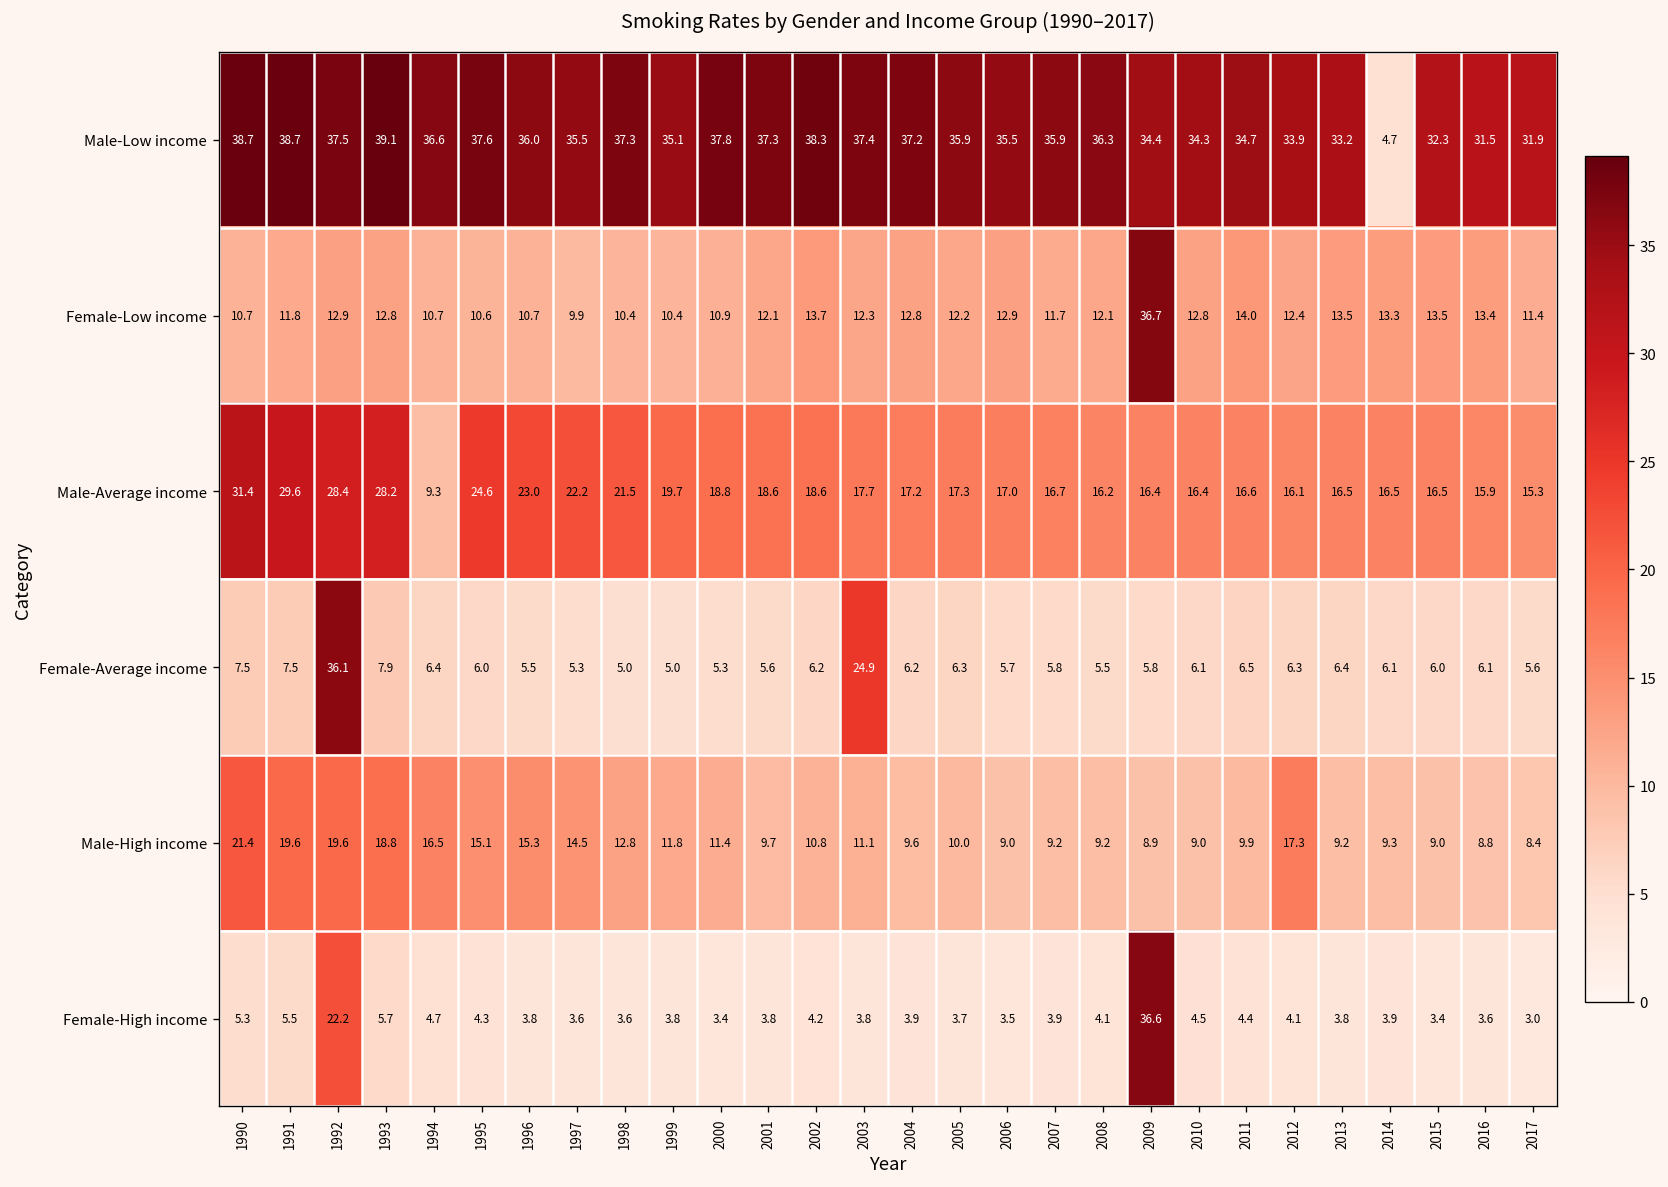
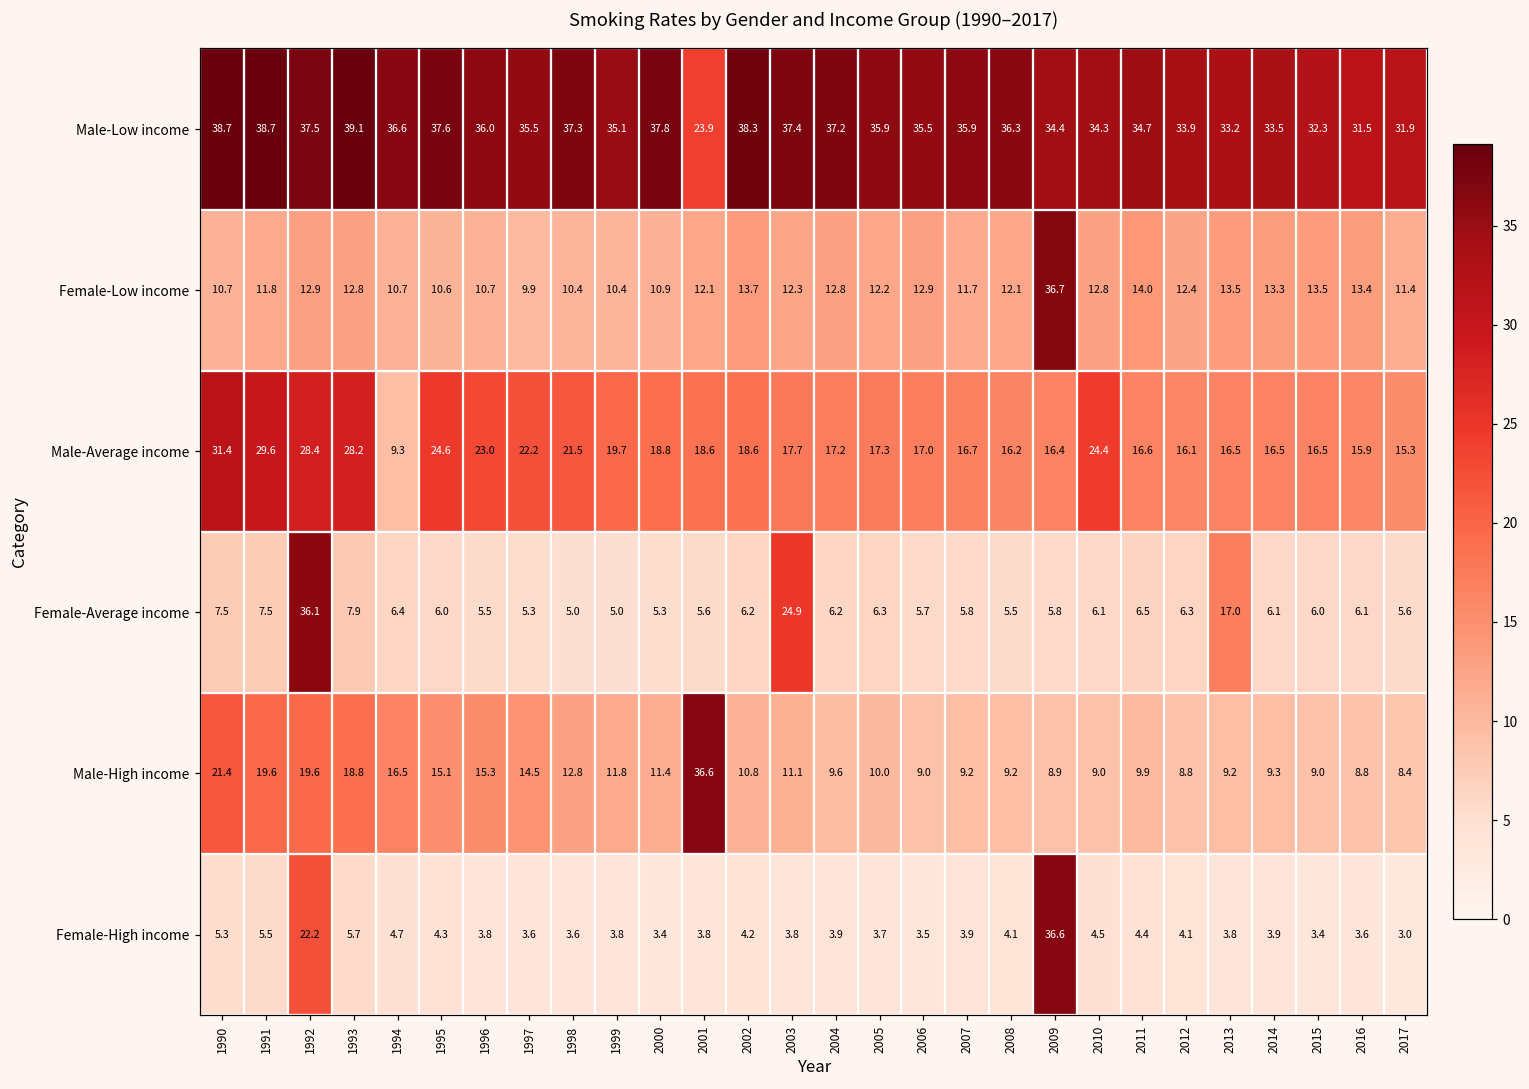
  {
    "Male-Low income": {
      "1990": 38.7,
      "1991": 38.7,
      "1992": 37.5,
      "1993": 39.1,
      "1994": 36.6,
      "1995": 37.6,
      "1996": 36.0,
      "1997": 35.5,
      "1998": 37.3,
      "1999": 35.1,
      "2000": 37.8,
-     "2001": 37.3,
+     "2001": 23.9,
      "2002": 38.3,
      "2003": 37.4,
      "2004": 37.2,
      "2005": 35.9,
      "2006": 35.5,
      "2007": 35.9,
      "2008": 36.3,
      "2009": 34.4,
      "2010": 34.3,
      "2011": 34.7,
      "2012": 33.9,
      "2013": 33.2,
-     "2014": 4.7,
+     "2014": 33.5,
      "2015": 32.3,
      "2016": 31.5,
      "2017": 31.9
    },
    "Female-Low income": {
      "1990": 10.7,
      "1991": 11.8,
      "1992": 12.9,
      "1993": 12.8,
      "1994": 10.7,
      "1995": 10.6,
      "1996": 10.7,
      "1997": 9.9,
      "1998": 10.4,
      "1999": 10.4,
      "2000": 10.9,
      "2001": 12.1,
      "2002": 13.7,
      "2003": 12.3,
      "2004": 12.8,
      "2005": 12.2,
      "2006": 12.9,
      "2007": 11.7,
      "2008": 12.1,
      "2009": 36.7,
      "2010": 12.8,
      "2011": 14.0,
      "2012": 12.4,
      "2013": 13.5,
      "2014": 13.3,
      "2015": 13.5,
      "2016": 13.4,
      "2017": 11.4
    },
    "Male-Average income": {
      "1990": 31.4,
      "1991": 29.6,
      "1992": 28.4,
      "1993": 28.2,
      "1994": 9.3,
      "1995": 24.6,
      "1996": 23.0,
      "1997": 22.2,
      "1998": 21.5,
      "1999": 19.7,
      "2000": 18.8,
      "2001": 18.6,
      "2002": 18.6,
      "2003": 17.7,
      "2004": 17.2,
      "2005": 17.3,
      "2006": 17.0,
      "2007": 16.7,
      "2008": 16.2,
      "2009": 16.4,
-     "2010": 16.4,
+     "2010": 24.4,
      "2011": 16.6,
      "2012": 16.1,
      "2013": 16.5,
      "2014": 16.5,
      "2015": 16.5,
      "2016": 15.9,
      "2017": 15.3
    },
    "Female-Average income": {
      "1990": 7.5,
      "1991": 7.5,
      "1992": 36.1,
      "1993": 7.9,
      "1994": 6.4,
      "1995": 6.0,
      "1996": 5.5,
      "1997": 5.3,
      "1998": 5.0,
      "1999": 5.0,
      "2000": 5.3,
      "2001": 5.6,
      "2002": 6.2,
      "2003": 24.9,
      "2004": 6.2,
      "2005": 6.3,
      "2006": 5.7,
      "2007": 5.8,
      "2008": 5.5,
      "2009": 5.8,
      "2010": 6.1,
      "2011": 6.5,
      "2012": 6.3,
-     "2013": 6.4,
+     "2013": 17.0,
      "2014": 6.1,
      "2015": 6.0,
      "2016": 6.1,
      "2017": 5.6
    },
    "Male-High income": {
      "1990": 21.4,
      "1991": 19.6,
      "1992": 19.6,
      "1993": 18.8,
      "1994": 16.5,
      "1995": 15.1,
      "1996": 15.3,
      "1997": 14.5,
      "1998": 12.8,
      "1999": 11.8,
      "2000": 11.4,
-     "2001": 9.7,
+     "2001": 36.6,
      "2002": 10.8,
      "2003": 11.1,
      "2004": 9.6,
      "2005": 10.0,
      "2006": 9.0,
      "2007": 9.2,
      "2008": 9.2,
      "2009": 8.9,
      "2010": 9.0,
      "2011": 9.9,
-     "2012": 17.3,
+     "2012": 8.8,
      "2013": 9.2,
      "2014": 9.3,
      "2015": 9.0,
      "2016": 8.8,
      "2017": 8.4
    },
    "Female-High income": {
      "1990": 5.3,
      "1991": 5.5,
      "1992": 22.2,
      "1993": 5.7,
      "1994": 4.7,
      "1995": 4.3,
      "1996": 3.8,
      "1997": 3.6,
      "1998": 3.6,
      "1999": 3.8,
      "2000": 3.4,
      "2001": 3.8,
      "2002": 4.2,
      "2003": 3.8,
      "2004": 3.9,
      "2005": 3.7,
      "2006": 3.5,
      "2007": 3.9,
      "2008": 4.1,
      "2009": 36.6,
      "2010": 4.5,
      "2011": 4.4,
      "2012": 4.1,
      "2013": 3.8,
      "2014": 3.9,
      "2015": 3.4,
      "2016": 3.6,
      "2017": 3.0
    }
  }
